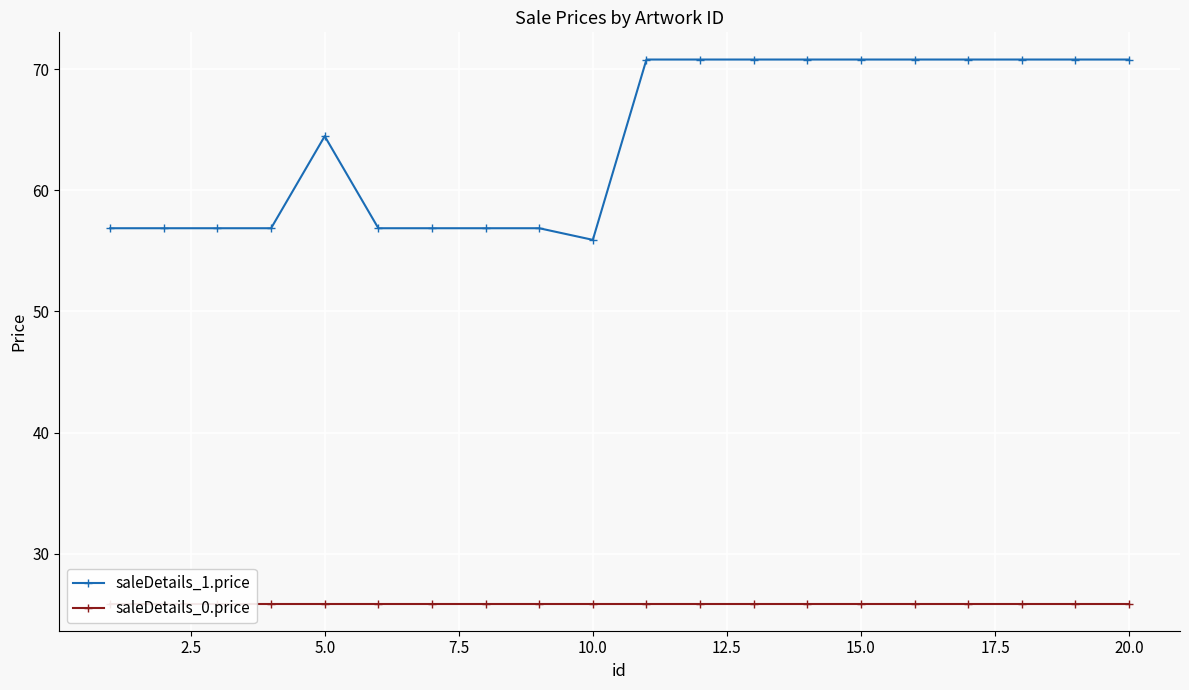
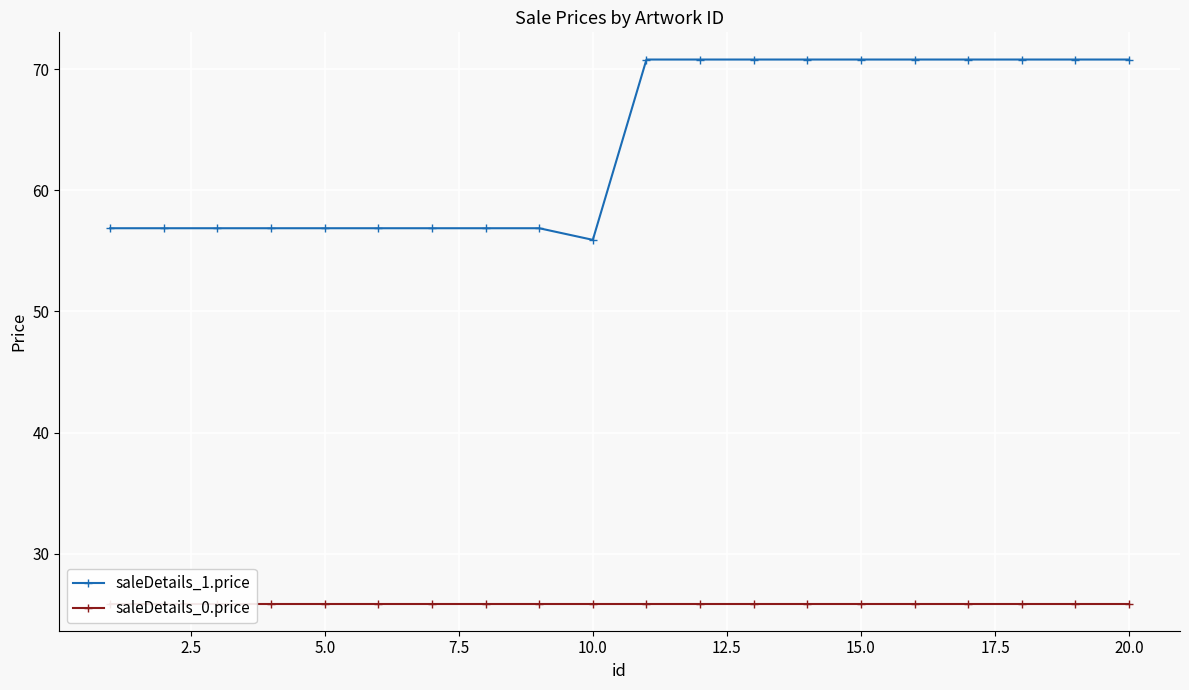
  {
    "saleDetails_1.price": {
-     "5.0": 64.5,
+     "5.0": 56.9,
      "10.0": 55.9,
      "15.0": 70.8,
      "20.0": 70.8
    },
    "saleDetails_0.price": {
      "5.0": 25.9,
      "10.0": 25.9,
      "15.0": 25.9,
      "20.0": 25.9
    }
  }
